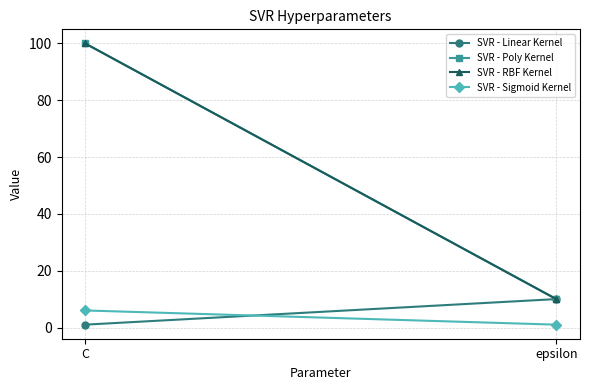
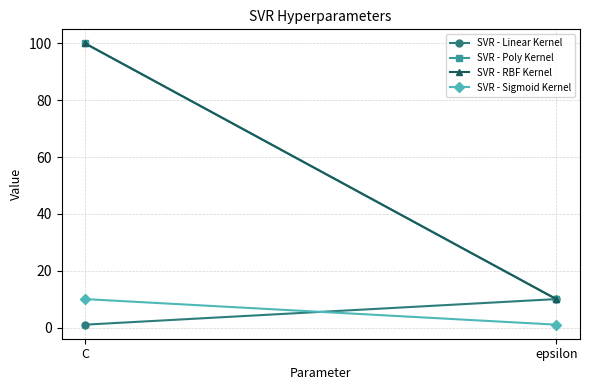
  {
    "SVR - Sigmoid Kernel": {
-     "C": 6,
+     "C": 10,
      "epsilon": 1
    }
  }
